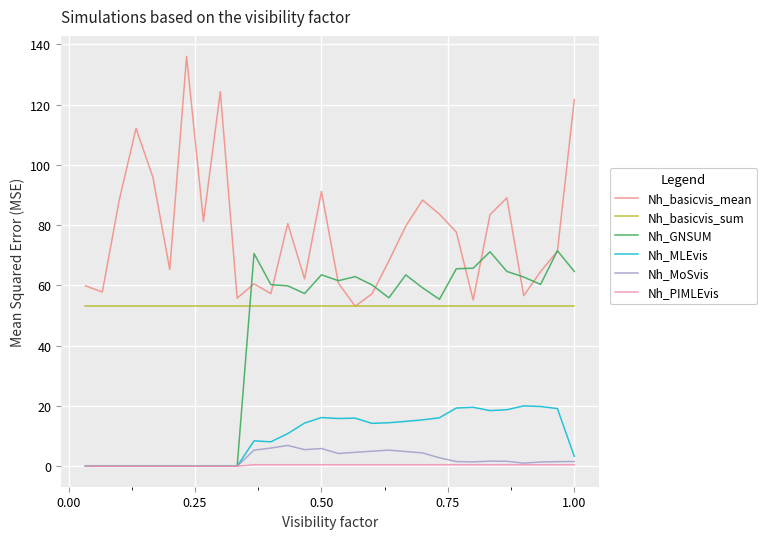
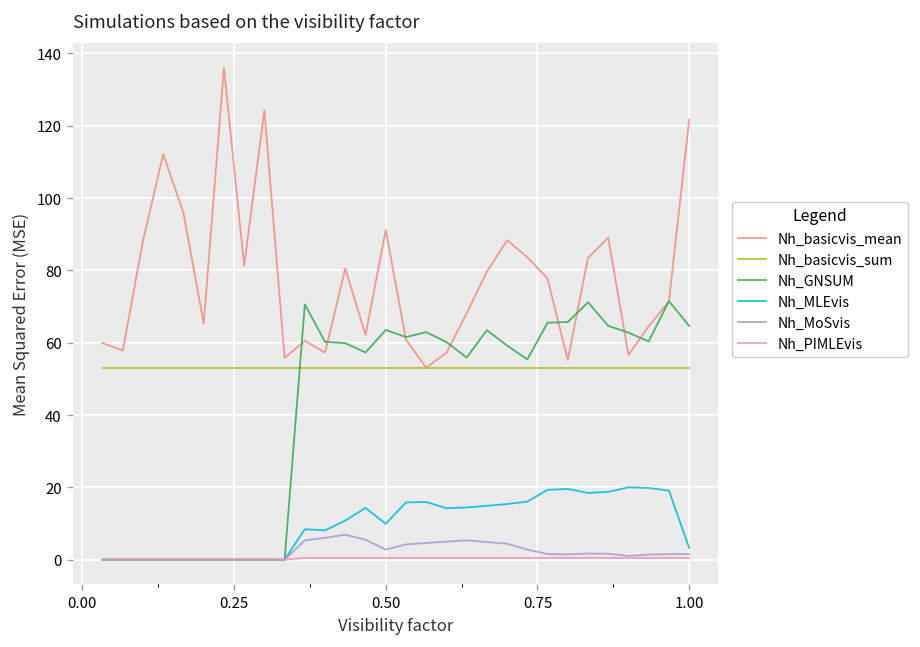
  {
    "Nh_basicvis_sum": {
      "0.50": 53,
      "1.00": 53
    },
    "Nh_GNSUM": {
      "0.50": 64,
      "1.00": 65
    },
    "Nh_MLEvis": {
-     "0.50": 16,
+     "0.50": 10,
      "1.00": 3
    },
    "Nh_MoSvis": {
-     "0.50": 6,
+     "0.50": 3,
      "1.00": 2
    }
  }
